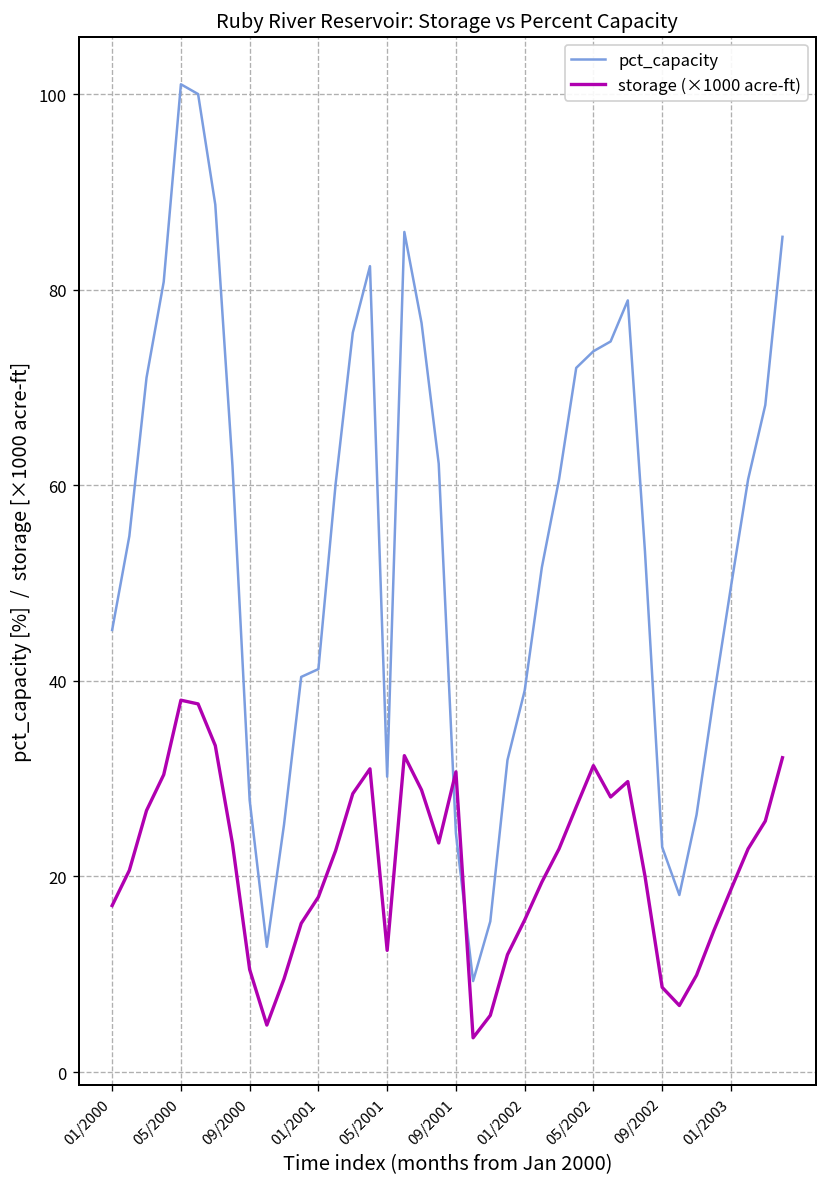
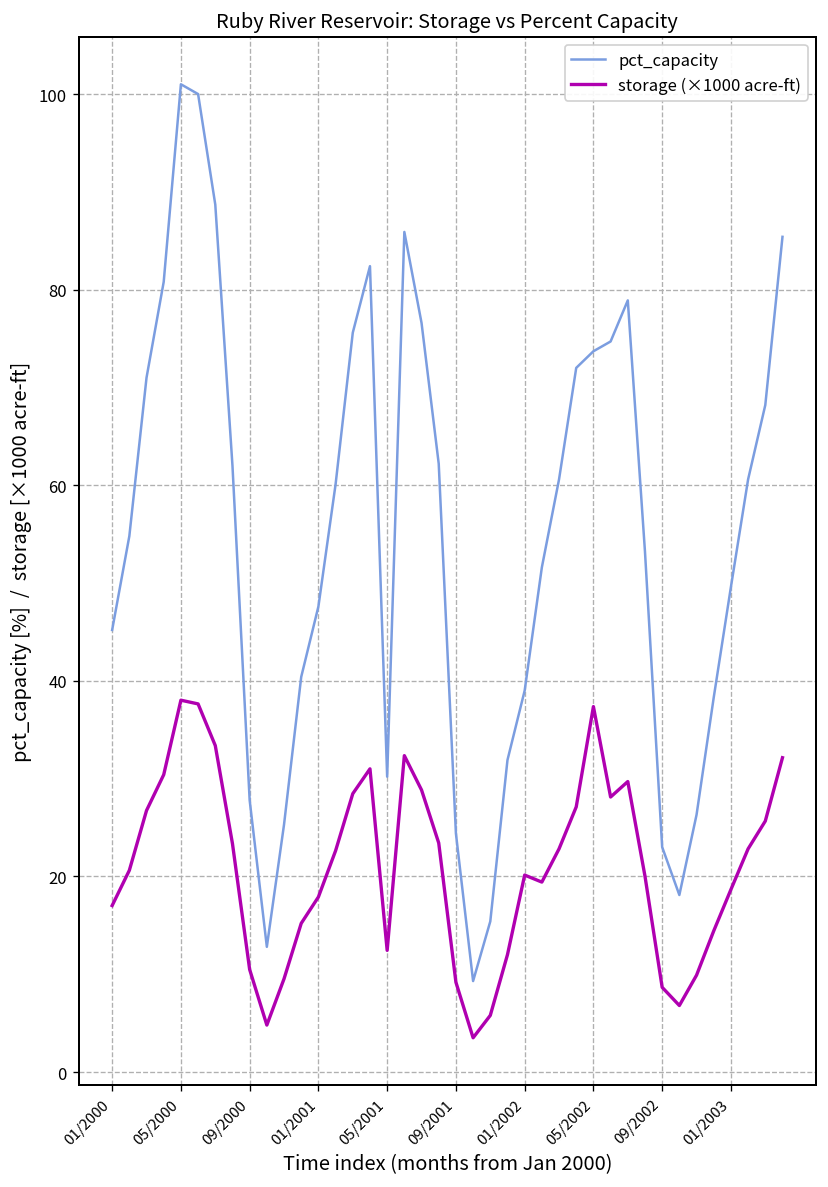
  {
    "pct_capacity": {
      "01/2000": 45,
      "05/2000": 101,
      "09/2000": 28,
-     "01/2001": 41,
+     "01/2001": 48,
      "05/2001": 30,
      "09/2001": 24,
      "01/2002": 39,
      "05/2002": 74,
      "09/2002": 23,
      "01/2003": 50
    },
    "storage (×1000 acre-ft)": {
      "01/2000": 17,
      "05/2000": 38,
      "09/2000": 10,
      "01/2001": 18,
      "05/2001": 12,
-     "09/2001": 31,
-     "01/2002": 16,
-     "05/2002": 31,
+     "09/2001": 9,
+     "01/2002": 20,
+     "05/2002": 37,
      "09/2002": 9,
      "01/2003": 19
    }
  }
